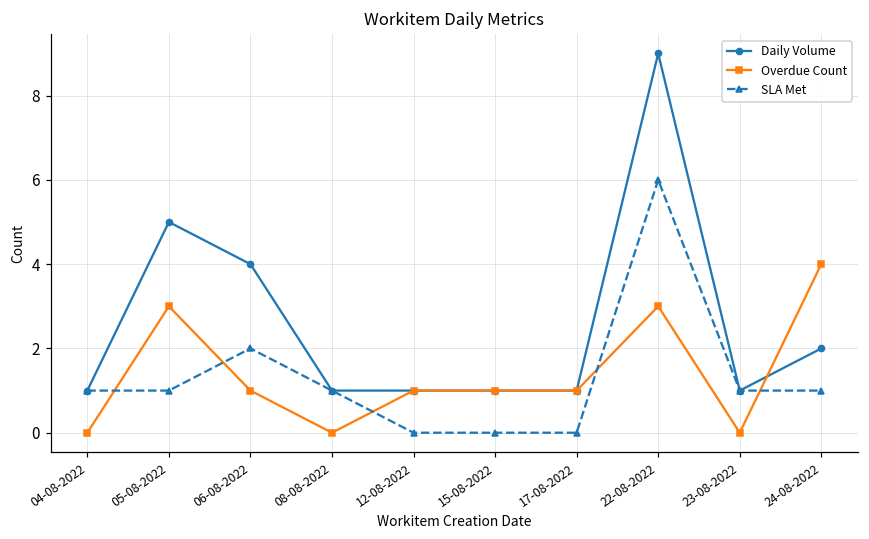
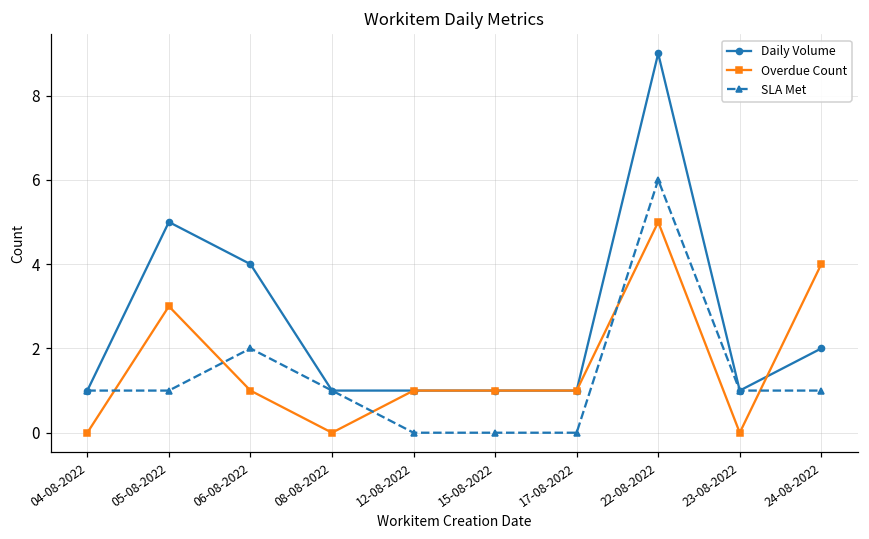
  {
    "Overdue Count": {
      "04-08-2022": 0,
      "05-08-2022": 3,
      "06-08-2022": 1,
      "08-08-2022": 0,
-     "22-08-2022": 3,
+     "22-08-2022": 5,
      "23-08-2022": 0,
      "24-08-2022": 4
    }
  }
